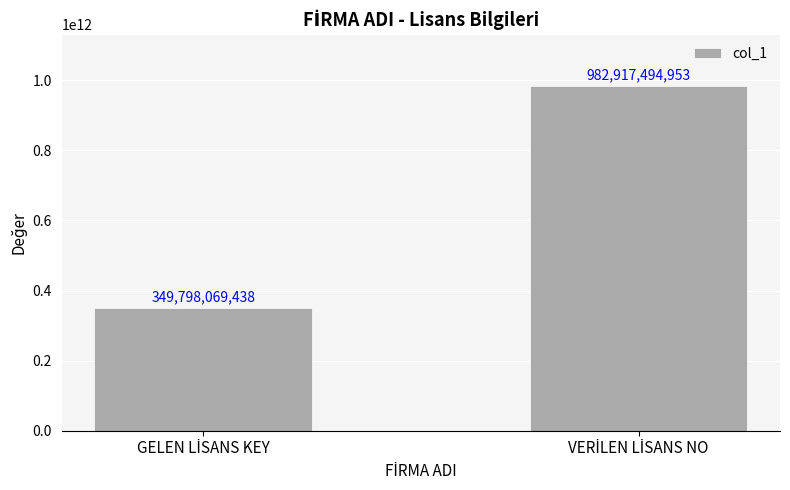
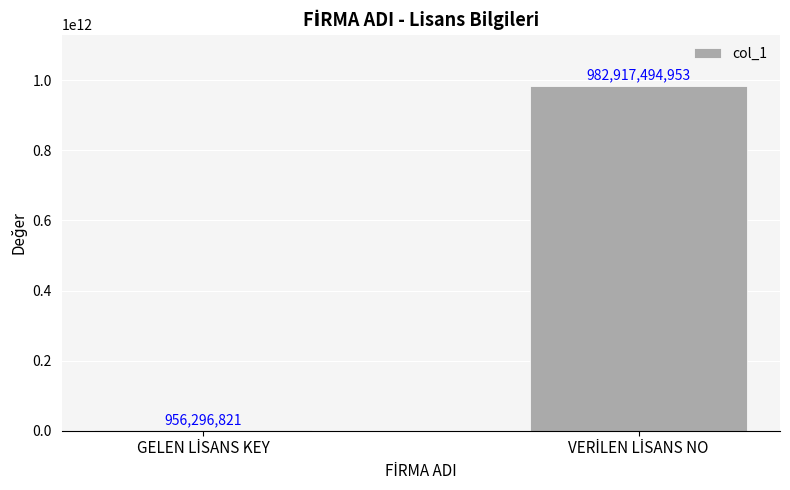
  {
-   "GELEN LİSANS KEY": "349,798,069,438",
+   "GELEN LİSANS KEY": "956,296,821",
    "VERİLEN LİSANS NO": "982,917,494,953"
  }
